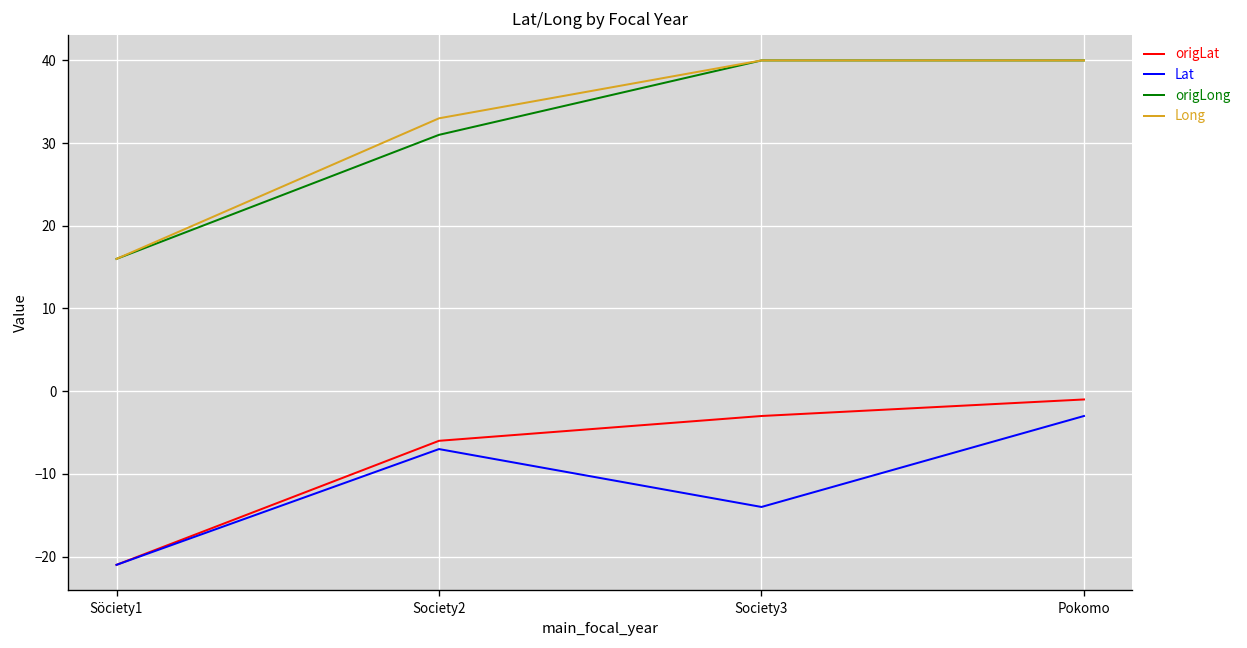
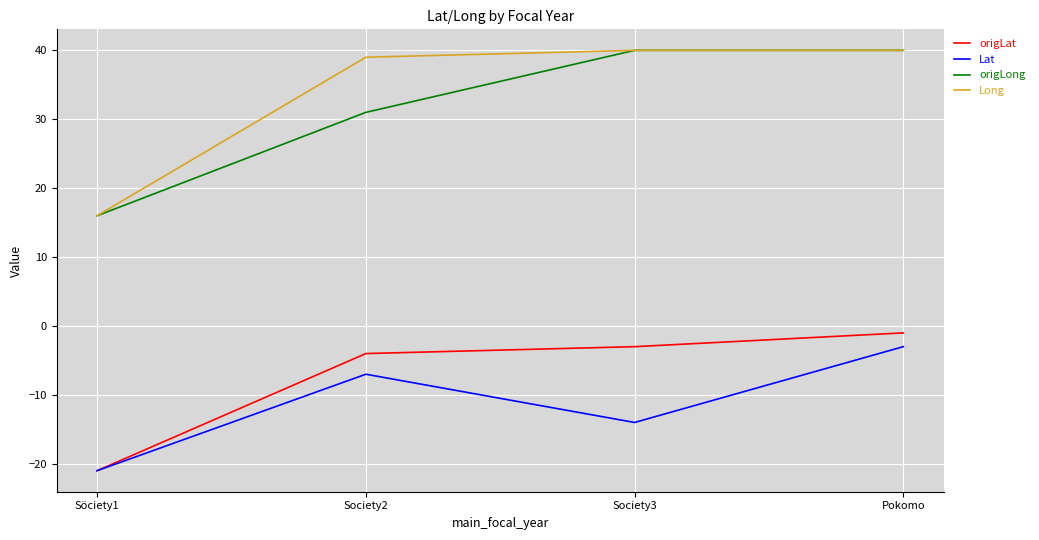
  {
    "origLat": {
-     "Society2": -6,
+     "Society2": -4,
      "Society3": -3,
      "Pokomo": -1
    },
    "Lat": {
      "Society2": -7,
      "Society3": -14,
      "Pokomo": -3
    },
    "origLong": {
      "Society2": 31
    },
    "Long": {
-     "Society2": 33
+     "Society2": 39
    }
  }
